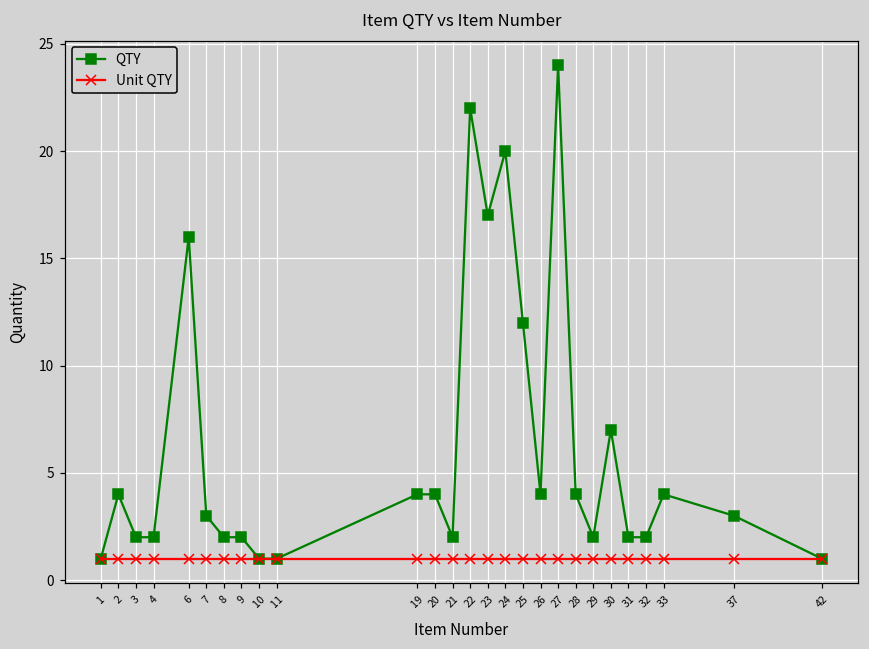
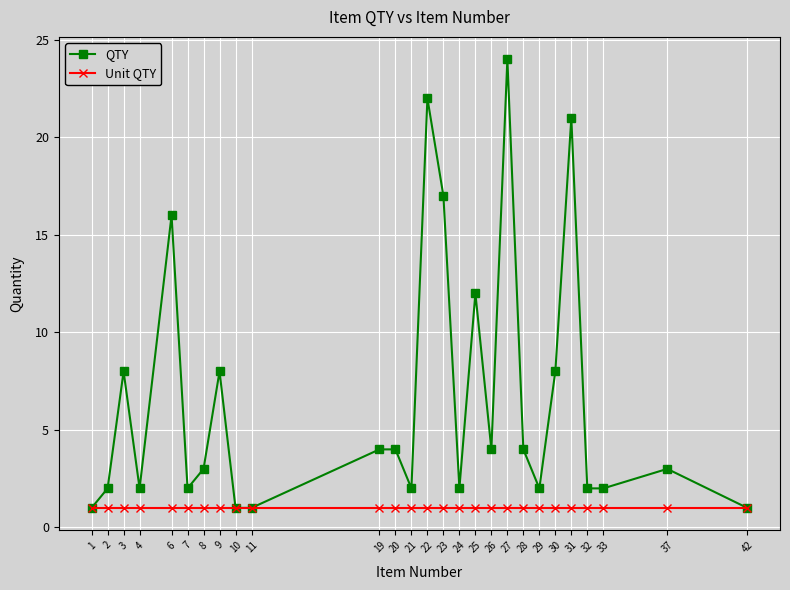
  {
    "QTY": {
-     "2": 4,
-     "3": 2,
+     "2": 2,
+     "3": 8,
      "4": 2,
      "6": 16,
-     "7": 3,
-     "8": 2,
-     "9": 2,
+     "7": 2,
+     "8": 3,
+     "9": 8,
      "19": 4,
      "20": 4,
      "21": 2,
      "22": 22,
      "23": 17,
-     "24": 20,
+     "24": 2,
      "25": 12,
      "26": 4,
      "27": 24,
      "28": 4,
      "29": 2,
-     "30": 7,
-     "31": 2,
+     "30": 8,
+     "31": 21,
      "32": 2,
-     "33": 4,
+     "33": 2,
      "37": 3
    },
    "Unit QTY": {
      "2": 1,
      "3": 1,
      "4": 1,
      "6": 1,
      "7": 1,
      "8": 1,
      "9": 1,
      "19": 1,
      "20": 1,
      "21": 1,
      "22": 1,
      "23": 1,
      "24": 1,
      "25": 1,
      "26": 1,
      "27": 1,
      "28": 1,
      "29": 1,
      "30": 1,
      "31": 1,
      "32": 1,
      "33": 1,
      "37": 1
    }
  }
